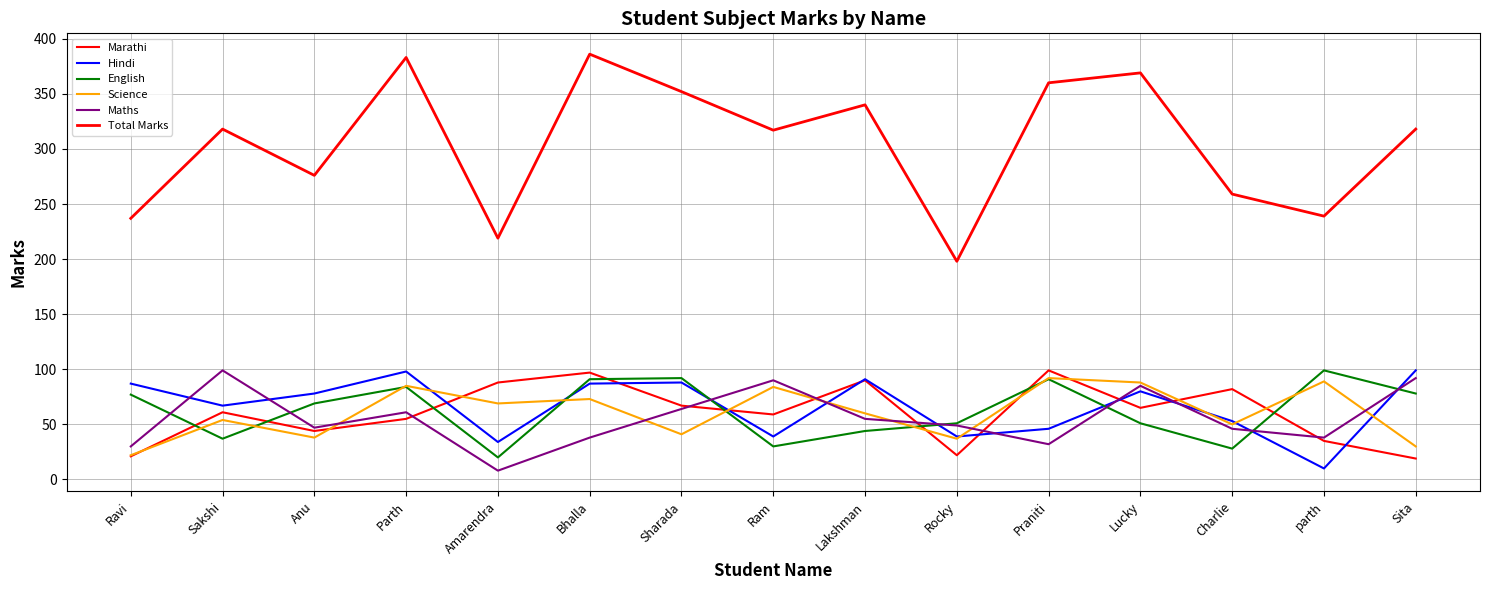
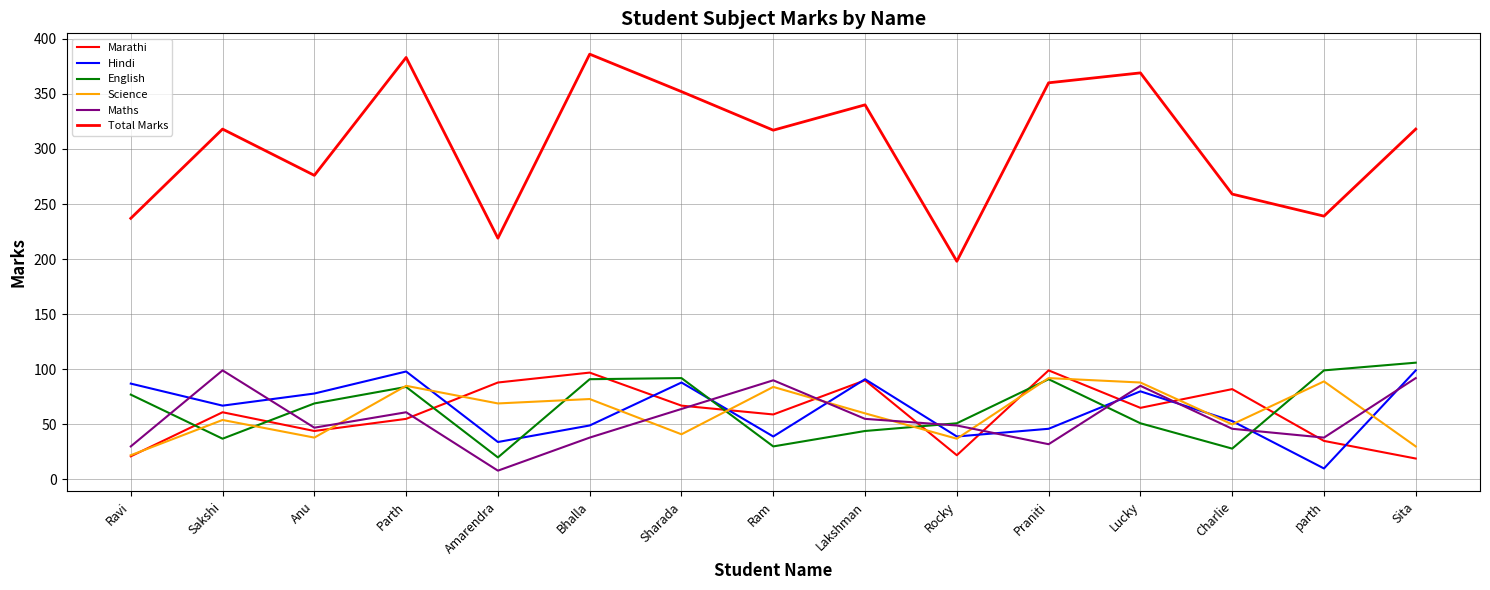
  {
    "Hindi": {
      "Ravi": 87,
      "Sakshi": 67,
      "Anu": 78,
      "Parth": 98,
      "Amarendra": 34,
-     "Bhalla": 87,
+     "Bhalla": 49,
      "Sharada": 88,
      "Ram": 39,
      "Praniti": 46,
      "Lucky": 80,
      "Charlie": 53,
      "parth": 10,
      "Sita": 99
    },
    "English": {
      "Ravi": 77,
      "Sakshi": 37,
      "Anu": 69,
      "Amarendra": 20,
      "Bhalla": 91,
      "Sharada": 92,
      "Ram": 30,
      "Lakshman": 44,
      "Lucky": 51,
      "Charlie": 28,
      "parth": 99,
-     "Sita": 78
+     "Sita": 106
    },
    "Science": {
      "Sakshi": 54,
      "Anu": 38,
      "Amarendra": 69,
      "Bhalla": 73,
      "Sharada": 41,
      "Ram": 84,
      "Lakshman": 60,
      "Lucky": 88,
      "Charlie": 50,
      "parth": 89,
      "Sita": 30
    },
    "Maths": {
      "Ravi": 30,
      "Sakshi": 99,
      "Anu": 47,
      "Parth": 61,
      "Amarendra": 8,
      "Bhalla": 38,
      "Sharada": 64,
      "Ram": 90,
      "Lakshman": 55,
      "Praniti": 32,
      "Lucky": 85,
      "Charlie": 46,
      "parth": 38,
      "Sita": 92
    }
  }
